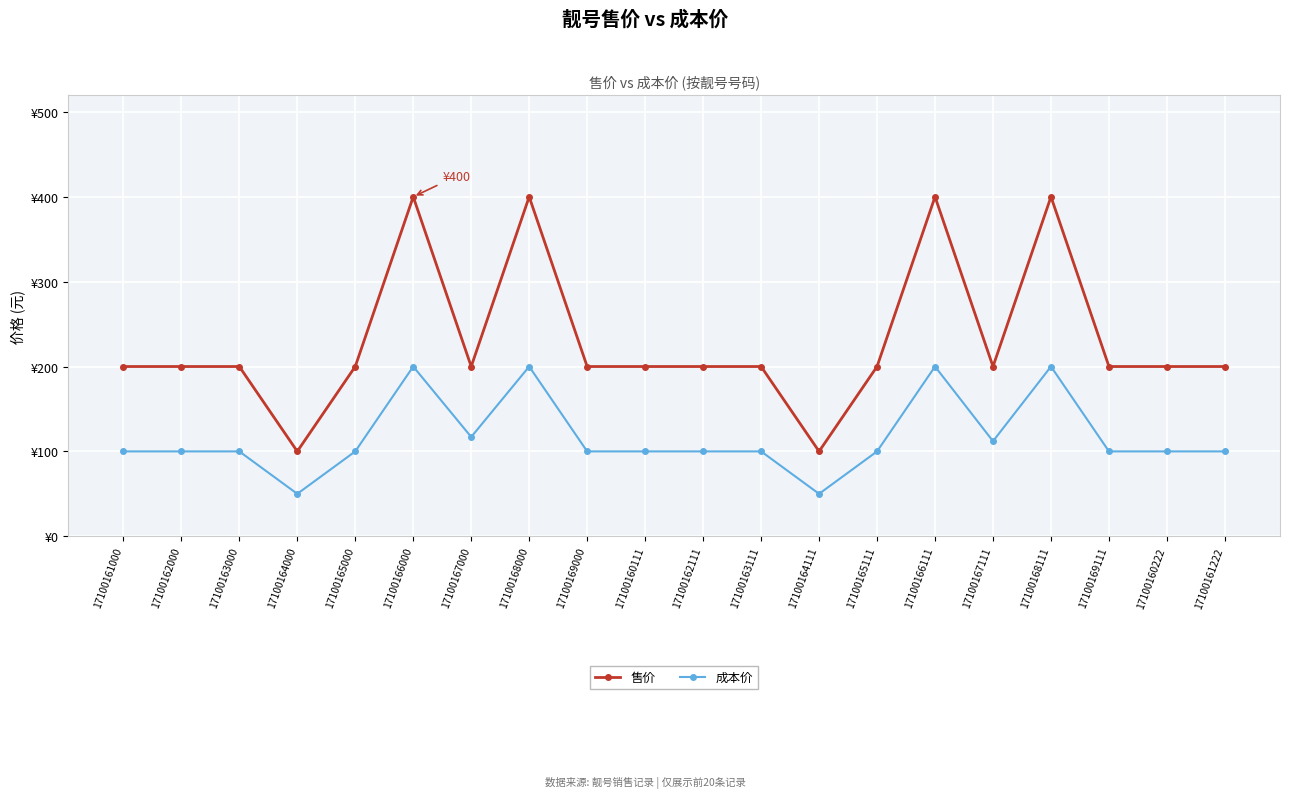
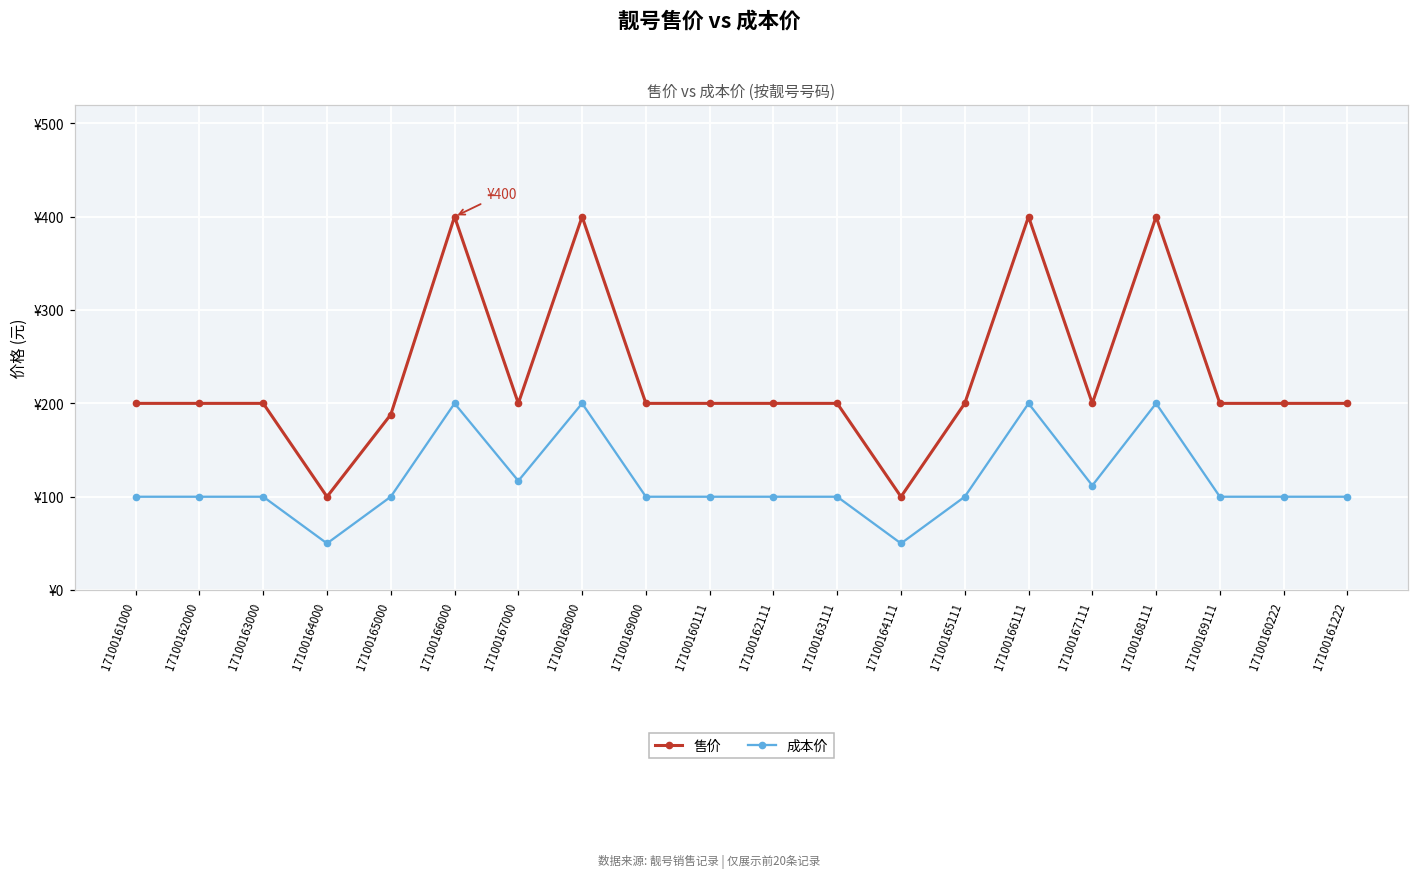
  {
    "售价": {
      "17100161000": "¥200",
      "17100162000": "¥200",
      "17100163000": "¥200",
      "17100164000": "¥100",
-     "17100165000": "¥200",
+     "17100165000": "¥190",
      "17100167000": "¥200",
      "17100168000": "¥400",
      "17100169000": "¥200",
      "17100160111": "¥200",
      "17100162111": "¥200",
      "17100163111": "¥200",
      "17100164111": "¥100",
      "17100165111": "¥200",
      "17100166111": "¥400",
      "17100167111": "¥200",
      "17100168111": "¥400",
      "17100169111": "¥200",
      "17100160222": "¥200",
      "17100161222": "¥200"
    },
    "成本价": {
      "17100161000": "¥100",
      "17100162000": "¥100",
      "17100163000": "¥100",
      "17100164000": "¥50",
      "17100165000": "¥100",
      "17100166000": "¥200",
      "17100167000": "¥120",
      "17100168000": "¥200",
      "17100169000": "¥100",
      "17100160111": "¥100",
      "17100162111": "¥100",
      "17100163111": "¥100",
      "17100164111": "¥50",
      "17100165111": "¥100",
      "17100166111": "¥200",
      "17100167111": "¥110",
      "17100168111": "¥200",
      "17100169111": "¥100",
      "17100160222": "¥100",
      "17100161222": "¥100"
    }
  }
